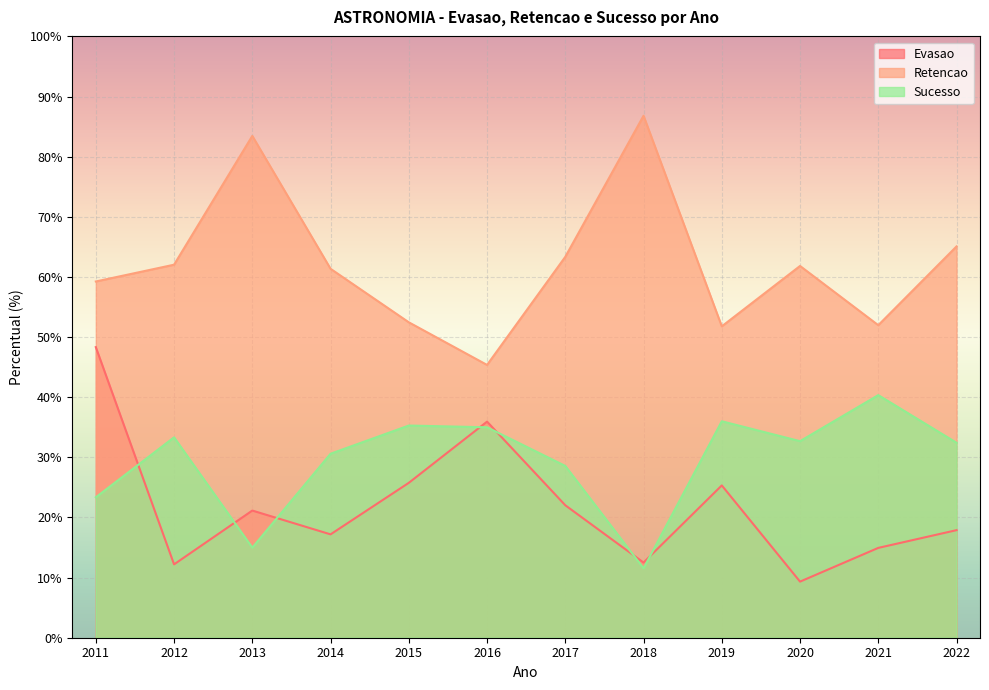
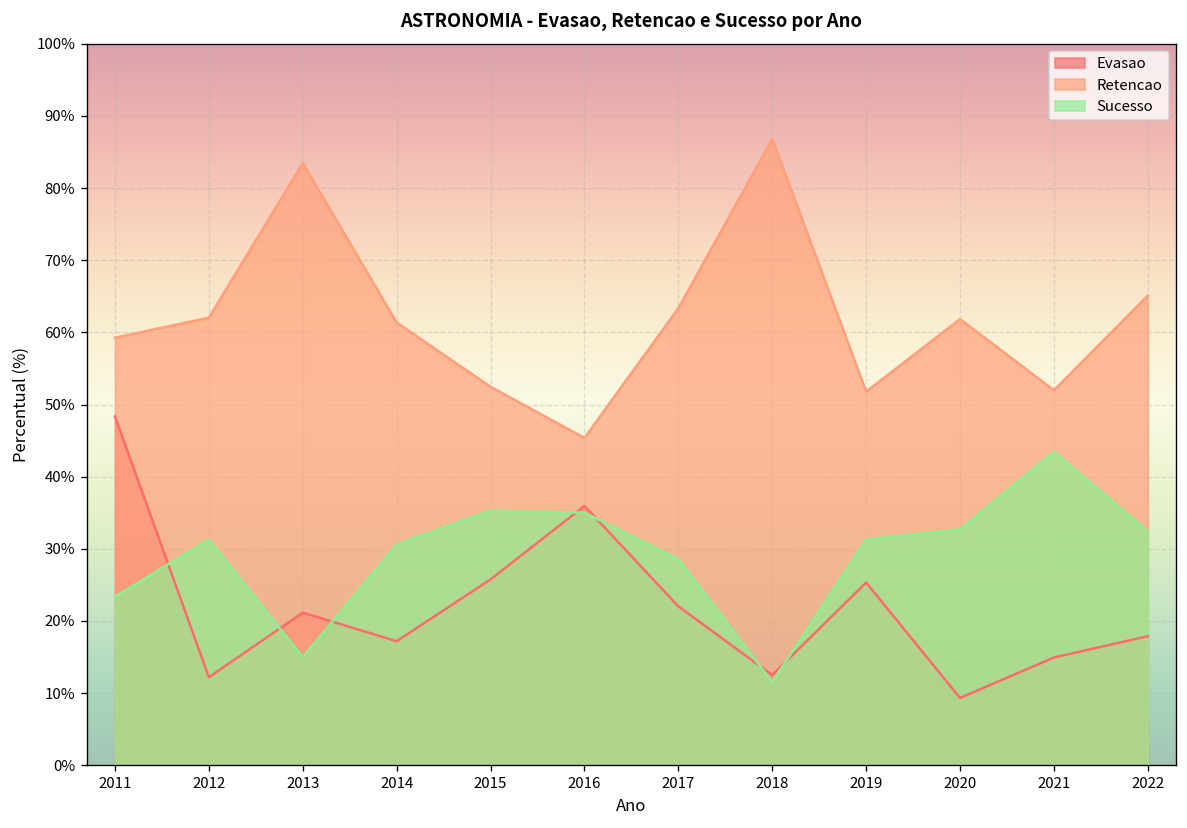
  {
    "Sucesso": {
      "2011": "23%",
-     "2012": "33%",
+     "2012": "31%",
      "2013": "15%",
      "2014": "31%",
      "2015": "35%",
      "2016": "35%",
      "2017": "29%",
      "2018": "12%",
-     "2019": "36%",
+     "2019": "31%",
      "2020": "33%",
-     "2021": "40%",
+     "2021": "43%",
      "2022": "32%"
    }
  }
